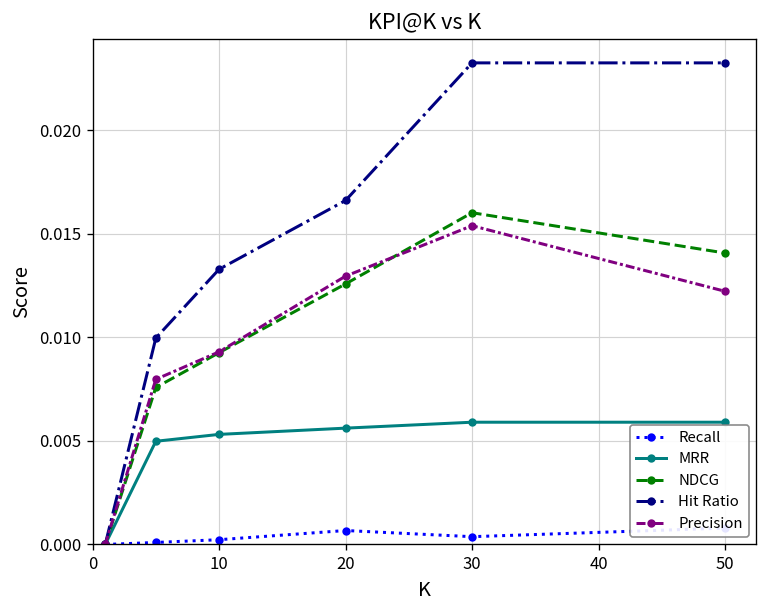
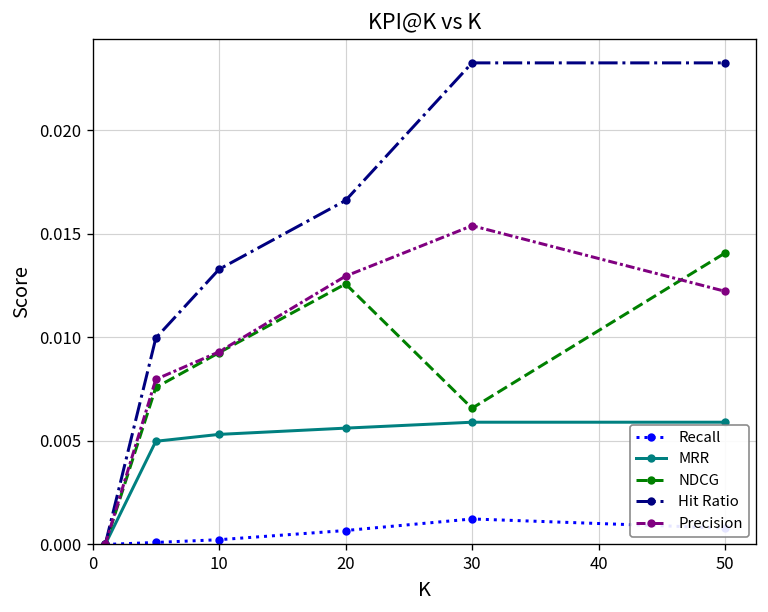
  {
    "Recall": {
      "10": 0.0002,
      "20": 0.0007,
-     "30": 0.0004
+     "30": 0.0012
    },
    "MRR": {
      "10": 0.0053,
      "20": 0.0056,
      "30": 0.0059
    },
    "NDCG": {
      "20": 0.0126,
-     "30": 0.0160,
+     "30": 0.0066,
      "50": 0.0141
    },
    "Hit Ratio": {
      "10": 0.0133,
      "20": 0.0166,
      "30": 0.0233,
      "50": 0.0233
    },
    "Precision": {
      "20": 0.0130,
      "30": 0.0154,
      "50": 0.0122
    }
  }
